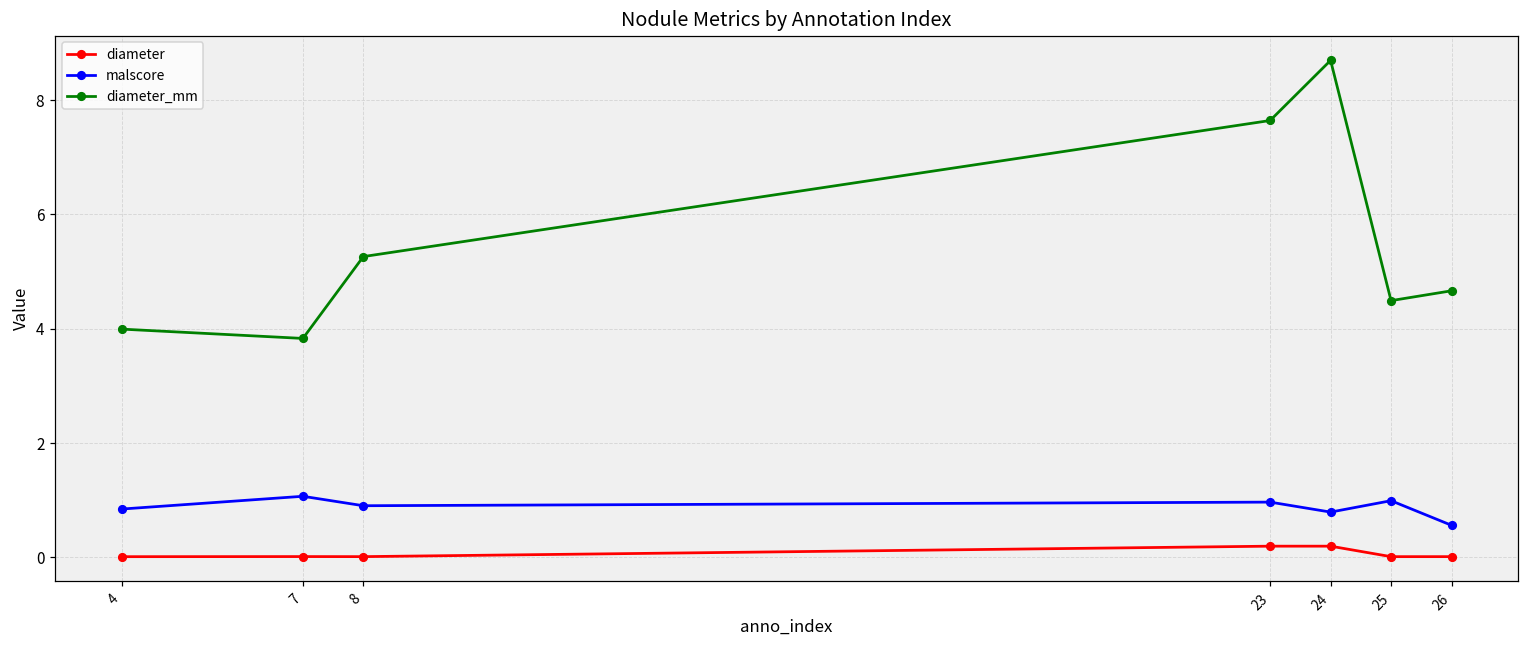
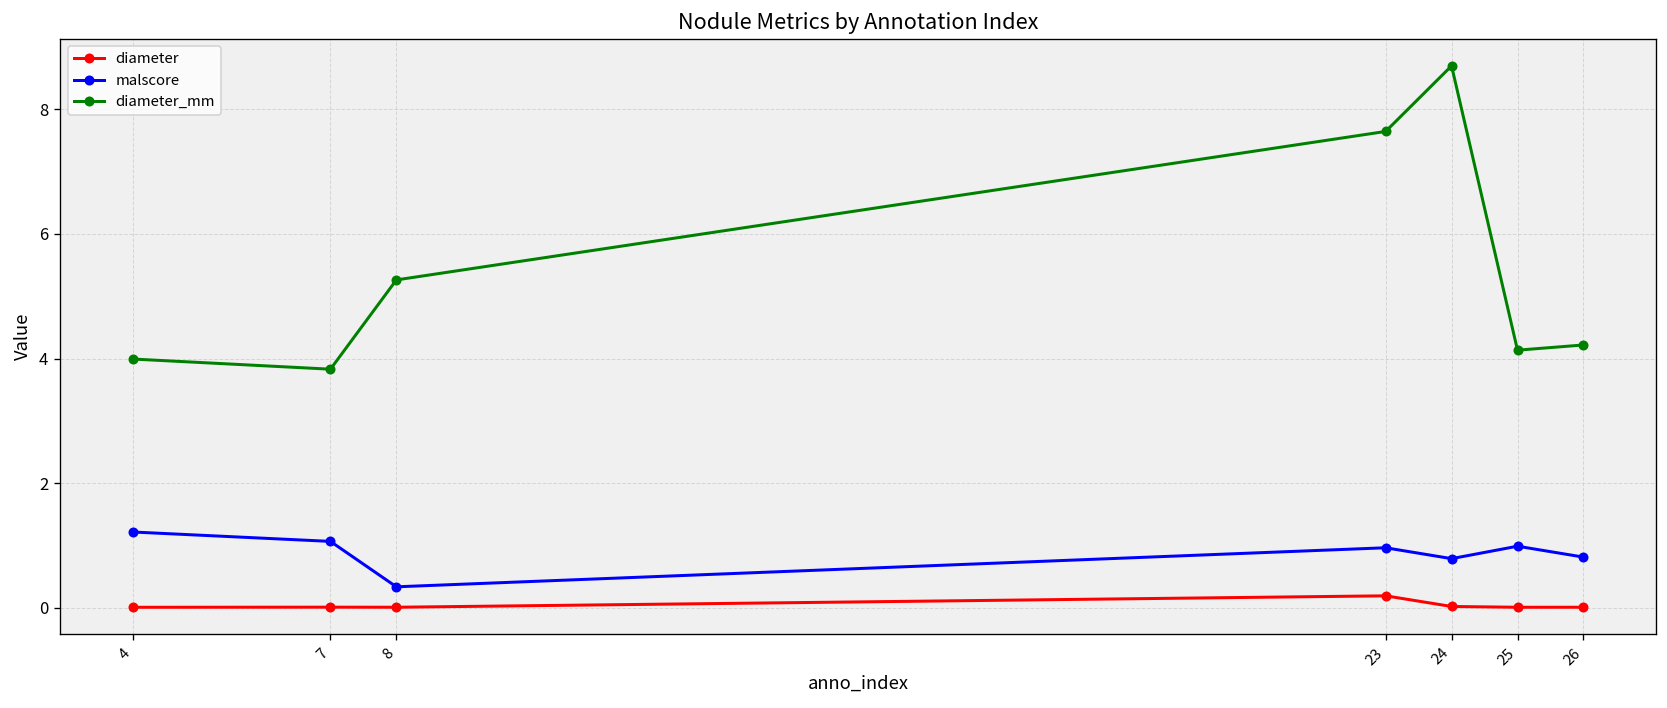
  {
    "diameter": {
      "4": 0.0,
      "7": 0.0,
      "8": 0.0,
      "23": 0.2,
-     "24": 0.2,
+     "24": 0.0,
      "25": 0.0,
      "26": 0.0
    },
    "malscore": {
-     "4": 0.8,
+     "4": 1.2,
      "7": 1.1,
-     "8": 0.9,
+     "8": 0.3,
      "23": 1.0,
      "24": 0.8,
      "25": 1.0,
-     "26": 0.6
+     "26": 0.8
    },
    "diameter_mm": {
      "4": 4.0,
      "7": 3.8,
      "8": 5.3,
      "23": 7.6,
      "24": 8.7,
-     "25": 4.5,
-     "26": 4.7
+     "25": 4.1,
+     "26": 4.2
    }
  }
